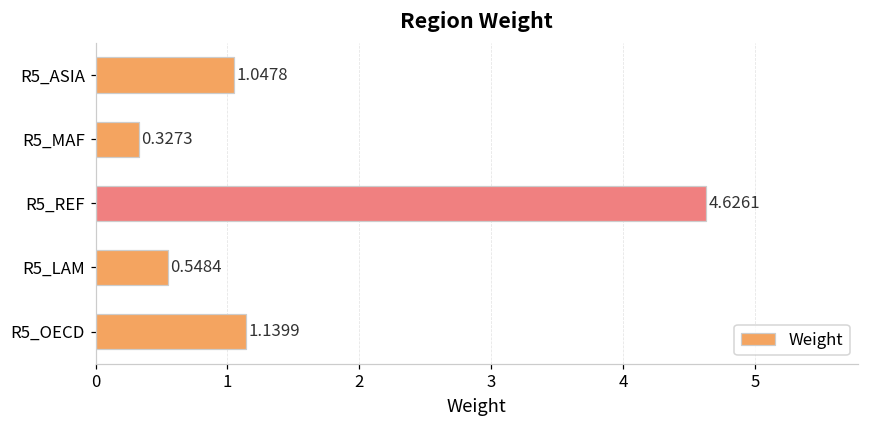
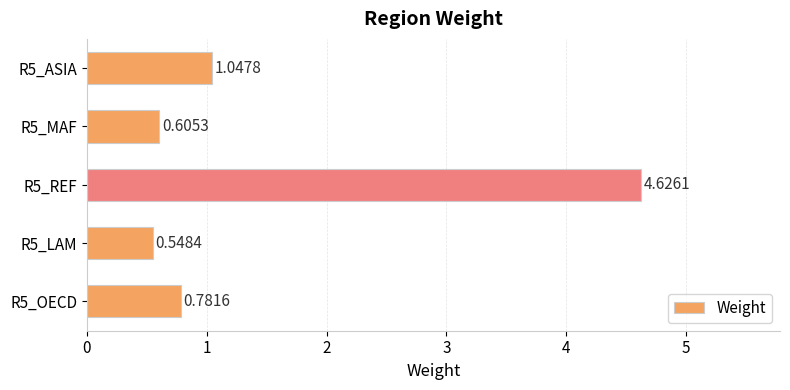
  {
    "R5_ASIA": 1.0478,
-   "R5_MAF": 0.3273,
+   "R5_MAF": 0.6053,
    "R5_REF": 4.6261,
    "R5_LAM": 0.5484,
-   "R5_OECD": 1.1399
+   "R5_OECD": 0.7816
  }
